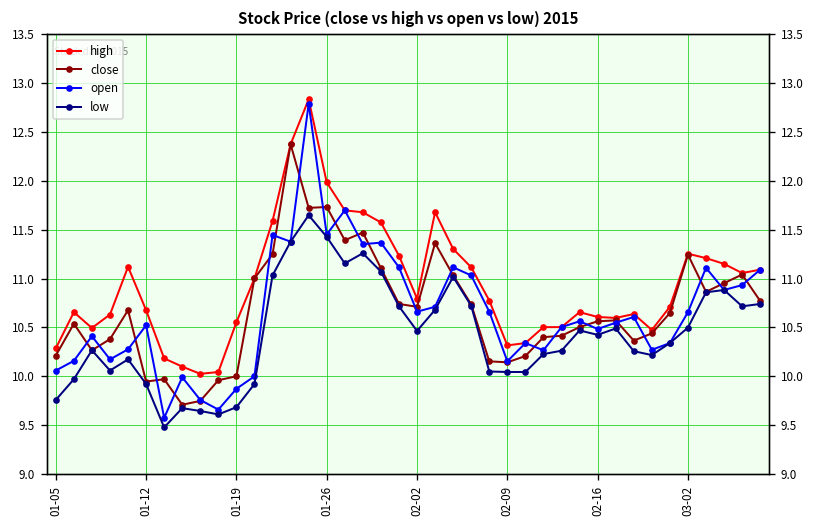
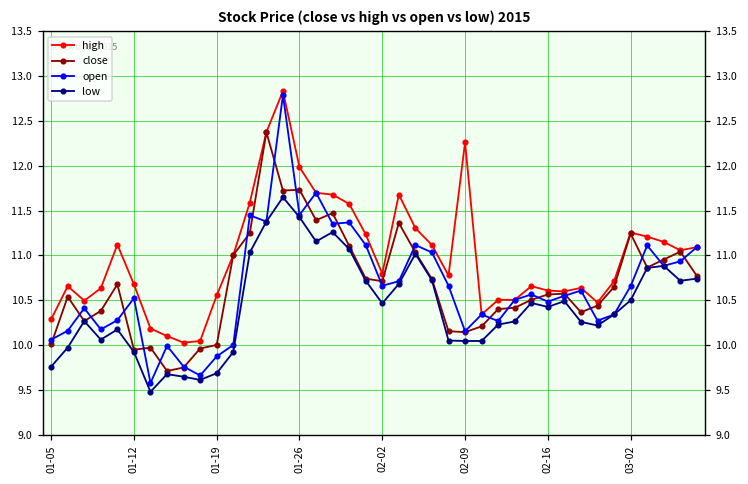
  {
    "high": {
      "01-05": 10.3,
      "01-12": 10.7,
      "01-19": 10.6,
      "01-26": 12.0,
      "02-02": 10.8,
-     "02-09": 10.3,
+     "02-09": 12.3,
      "02-16": 10.6
    },
    "close": {
-     "01-05": 10.2,
+     "01-05": 10.0,
      "01-19": 10.0,
      "01-26": 11.7,
      "02-02": 10.7,
      "02-16": 10.6
    },
    "open": {
      "01-05": 10.1,
      "01-12": 10.5,
      "01-19": 9.9,
      "02-02": 10.7,
      "02-16": 10.5,
      "03-02": 10.7
    },
    "low": {
      "01-05": 9.8,
      "01-19": 9.7,
      "02-02": 10.5,
      "02-09": 10.0,
      "02-16": 10.4,
      "03-02": 10.5
    }
  }
